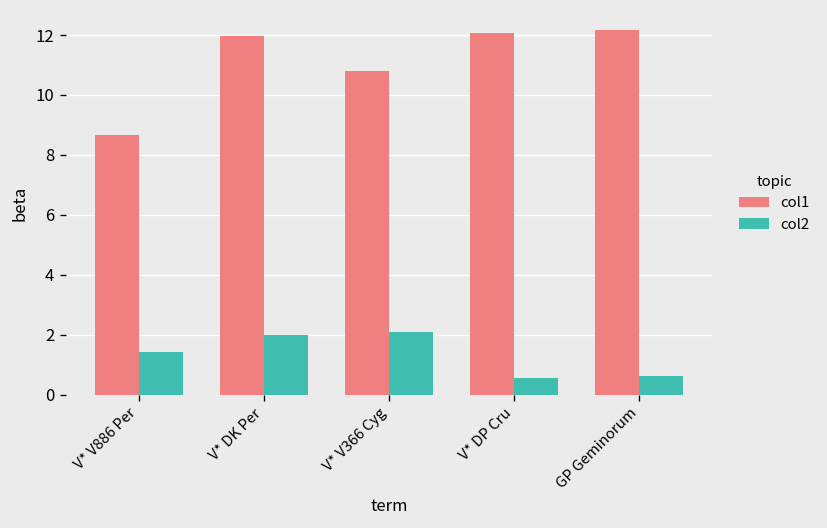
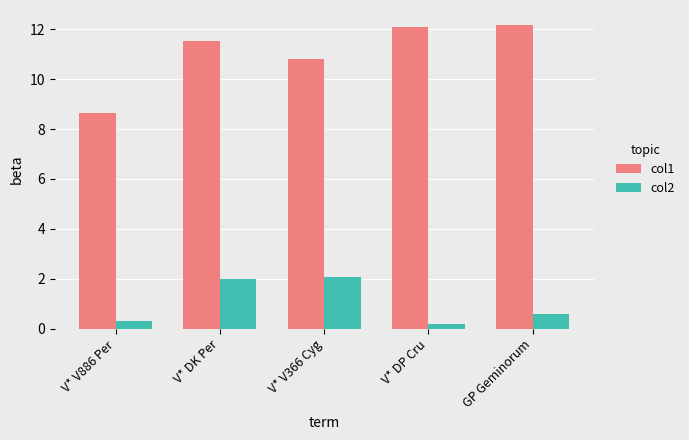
  {
    "col1": {
      "V* V886 Per": 8.7,
-     "V* DK Per": 12.0,
+     "V* DK Per": 11.5,
      "V* V366 Cyg": 10.8,
      "V* DP Cru": 12.1,
      "GP Geminorum": 12.2
    },
    "col2": {
-     "V* V886 Per": 1.4,
+     "V* V886 Per": 0.3,
      "V* DK Per": 2.0,
      "V* V366 Cyg": 2.1,
-     "V* DP Cru": 0.6,
+     "V* DP Cru": 0.2,
      "GP Geminorum": 0.6
    }
  }
